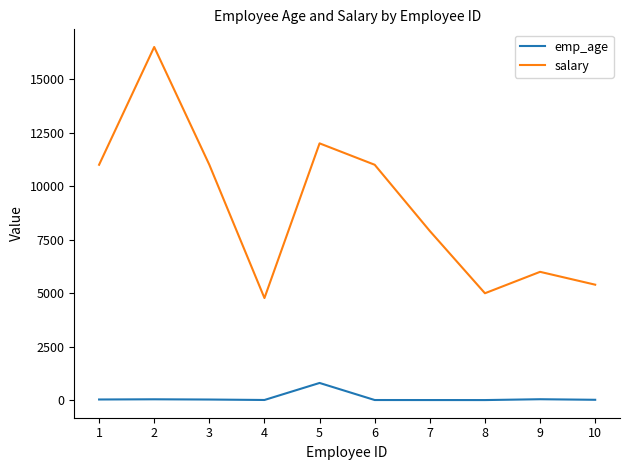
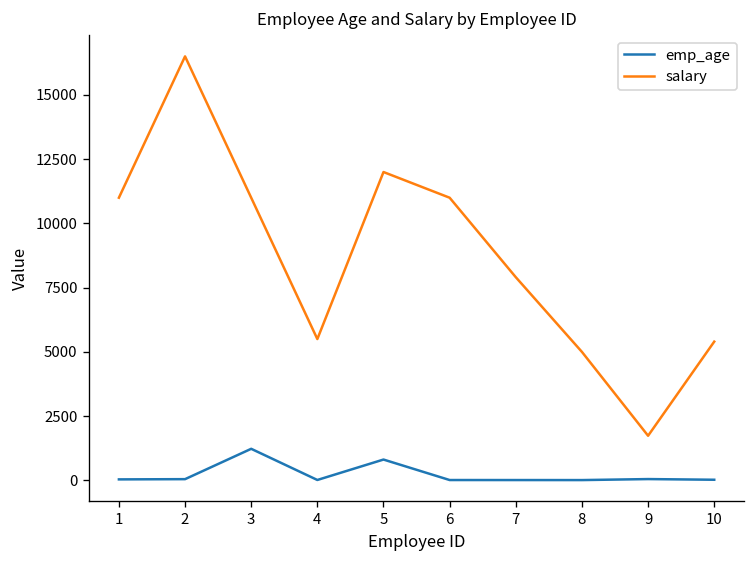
  {
    "emp_age": {
      "1": 0,
      "2": 0,
-     "3": 0,
+     "3": 1200,
      "4": 0,
      "5": 800,
      "6": 0,
      "7": 0,
      "8": 0,
      "9": 100,
      "10": 0
    },
    "salary": {
      "1": 11000,
      "2": 16500,
      "3": 11000,
-     "4": 4800,
+     "4": 5500,
      "5": 12000,
      "6": 11000,
      "7": 7900,
      "8": 5000,
-     "9": 6000,
+     "9": 1700,
      "10": 5400
    }
  }
